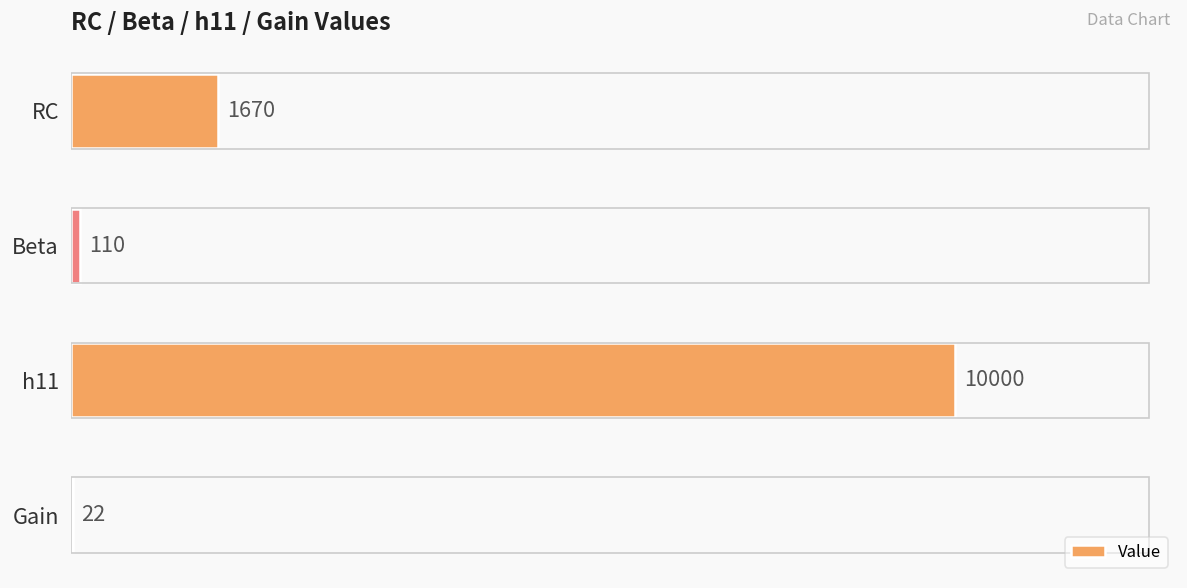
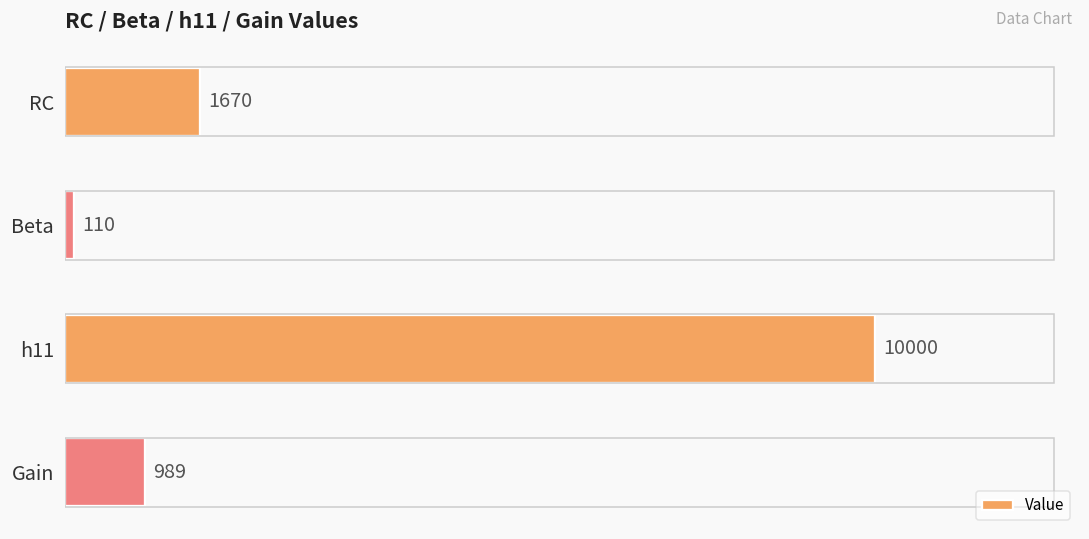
  {
    "RC": 1670,
    "Beta": 110,
    "h11": 10000,
-   "Gain": 22
+   "Gain": 989
  }
